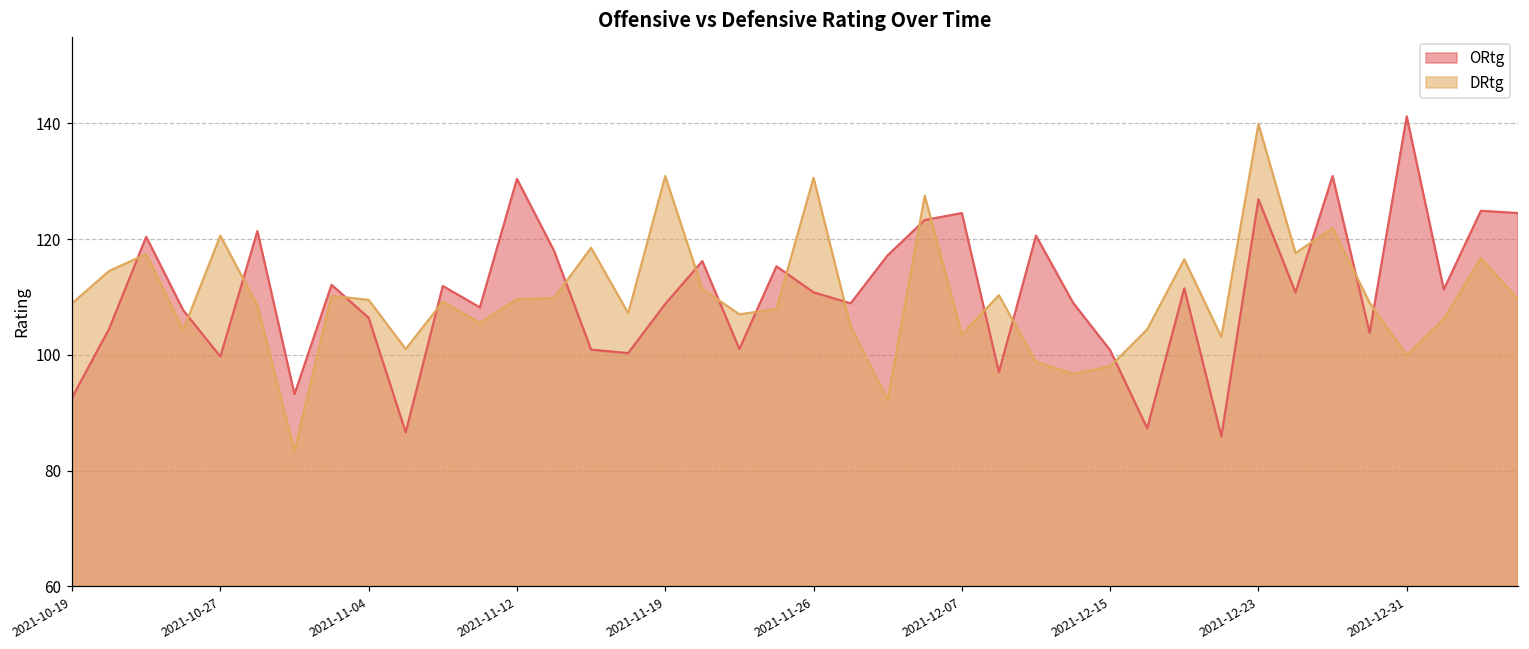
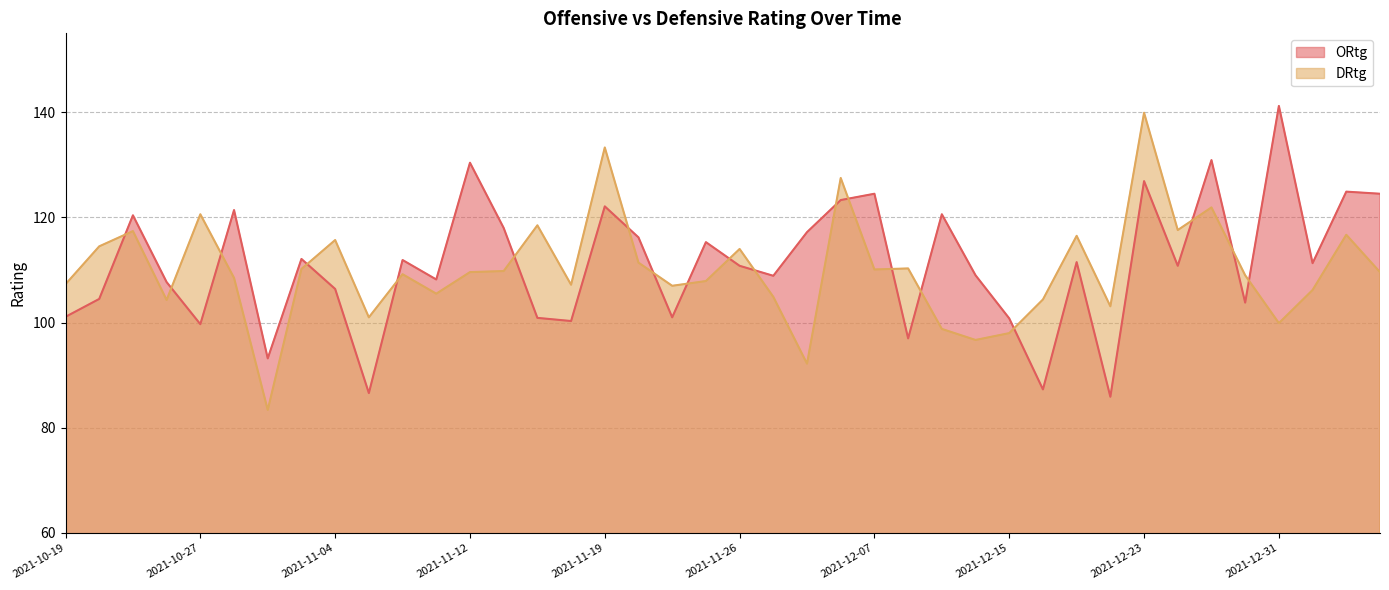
  {
    "ORtg": {
-     "2021-10-19": 93,
+     "2021-10-19": 101,
      "2021-10-27": 100,
      "2021-11-04": 106,
      "2021-11-12": 130,
-     "2021-11-19": 109,
+     "2021-11-19": 122,
      "2021-11-26": 111,
      "2021-12-07": 125,
      "2021-12-15": 101,
      "2021-12-23": 127,
      "2021-12-31": 141
    },
    "DRtg": {
-     "2021-10-19": 109,
+     "2021-10-19": 107,
      "2021-10-27": 121,
-     "2021-11-04": 110,
+     "2021-11-04": 116,
      "2021-11-12": 110,
-     "2021-11-19": 131,
-     "2021-11-26": 131,
-     "2021-12-07": 104,
+     "2021-11-19": 133,
+     "2021-11-26": 114,
+     "2021-12-07": 110,
      "2021-12-15": 98,
      "2021-12-23": 140,
      "2021-12-31": 100
    }
  }
